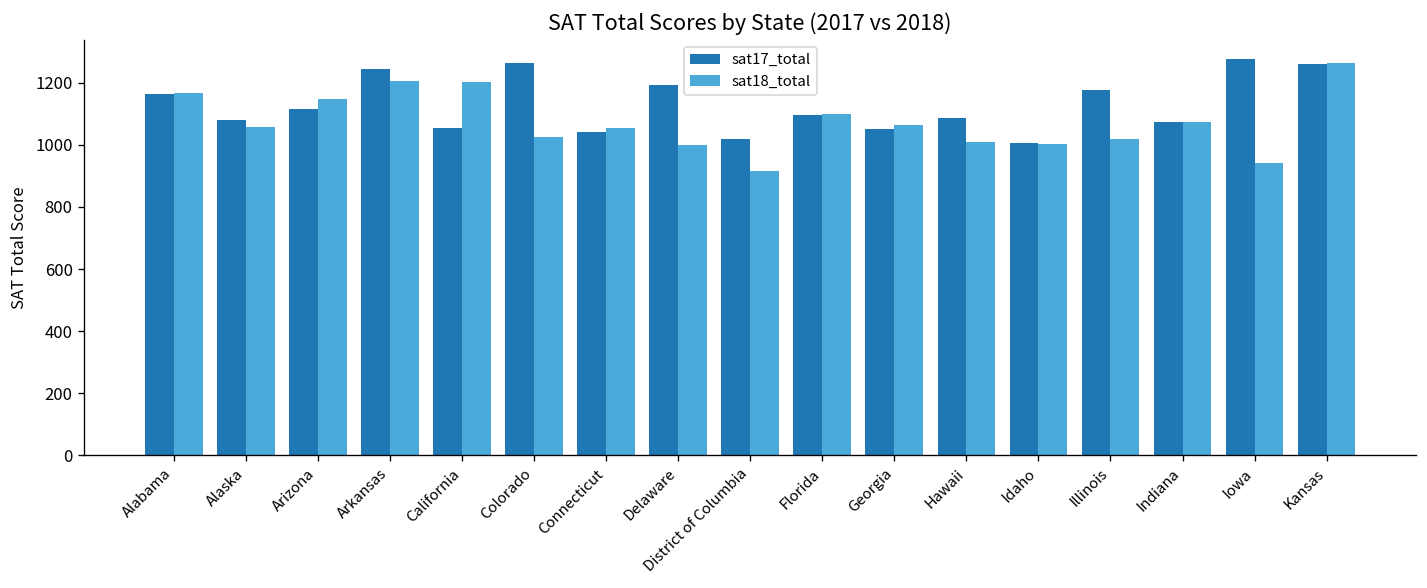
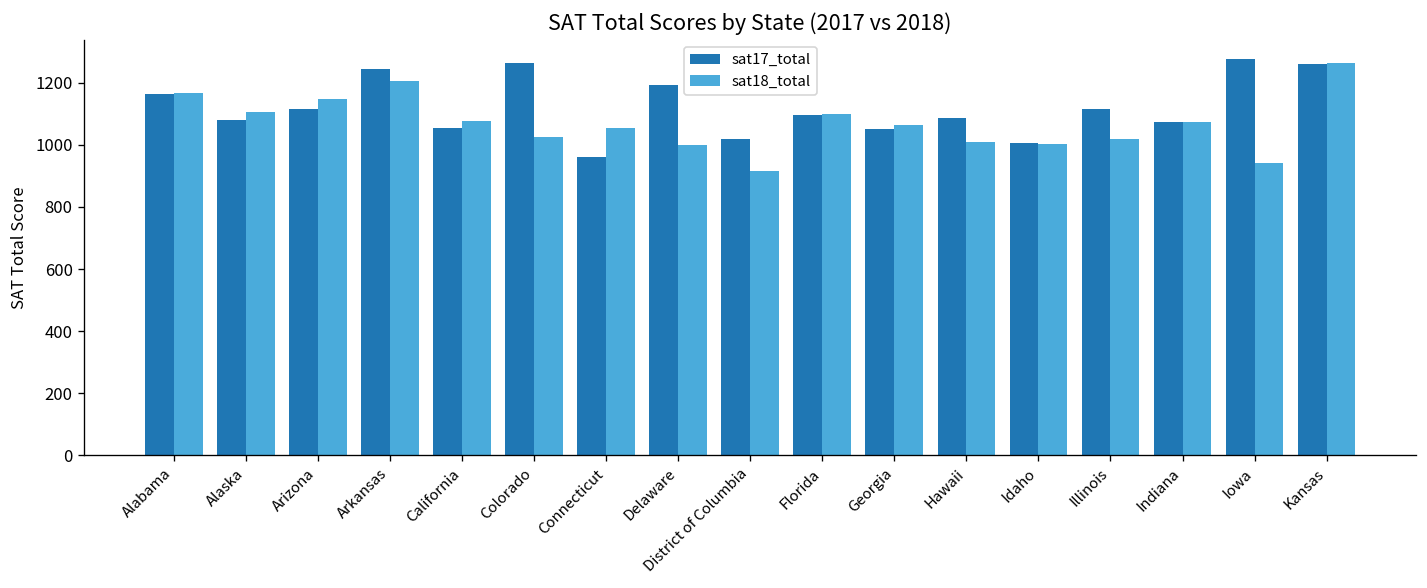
  {
    "sat17_total": {
      "Alabama": 1170,
      "Alaska": 1080,
      "Arizona": 1120,
      "Arkansas": 1250,
      "California": 1060,
      "Colorado": 1260,
-     "Connecticut": 1040,
+     "Connecticut": 960,
      "Delaware": 1190,
      "District of Columbia": 1020,
      "Florida": 1100,
      "Georgia": 1050,
      "Hawaii": 1090,
      "Idaho": 1010,
-     "Illinois": 1180,
+     "Illinois": 1120,
      "Indiana": 1070,
      "Iowa": 1280,
      "Kansas": 1260
    },
    "sat18_total": {
      "Alabama": 1170,
-     "Alaska": 1060,
+     "Alaska": 1110,
      "Arizona": 1150,
      "Arkansas": 1200,
-     "California": 1200,
+     "California": 1080,
      "Colorado": 1030,
      "Connecticut": 1050,
      "Delaware": 1000,
      "District of Columbia": 920,
      "Florida": 1100,
      "Georgia": 1060,
      "Hawaii": 1010,
      "Idaho": 1000,
      "Illinois": 1020,
      "Indiana": 1070,
      "Iowa": 940,
      "Kansas": 1270
    }
  }
